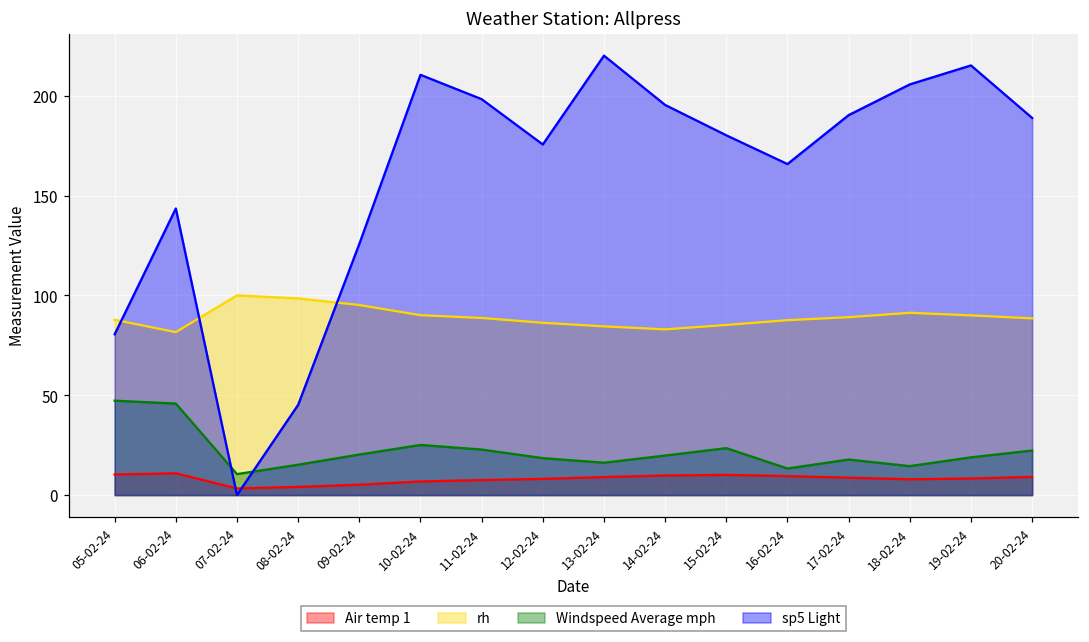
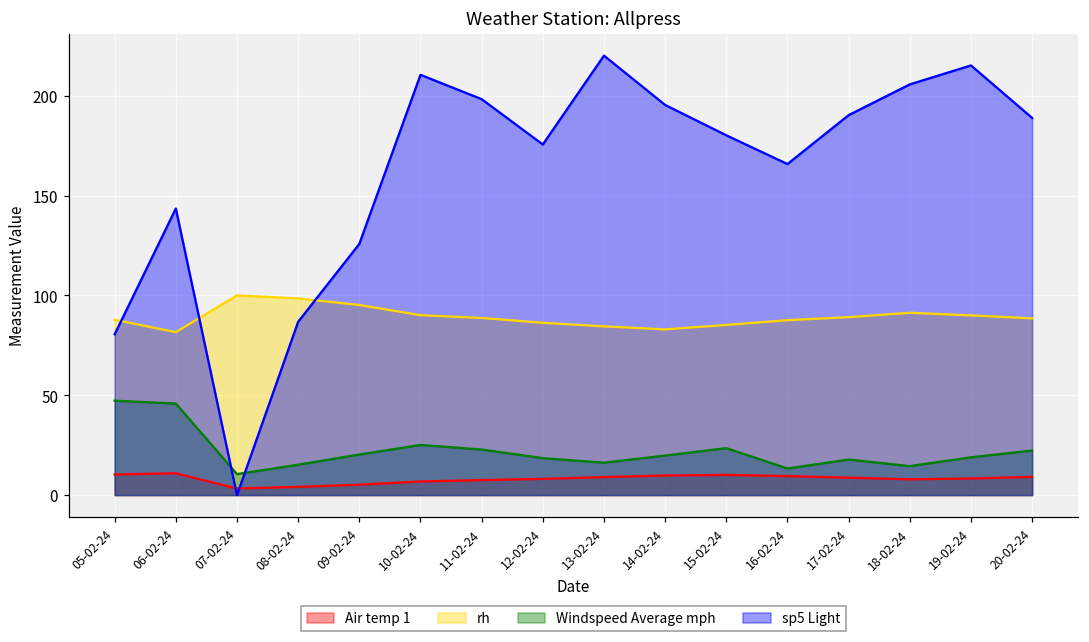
  {
    "Air temp 1": {
      "05-02-24": 10,
      "06-02-24": 11,
      "07-02-24": 3,
      "08-02-24": 4,
      "09-02-24": 5,
      "10-02-24": 7,
      "11-02-24": 8,
      "12-02-24": 8,
      "13-02-24": 9,
      "14-02-24": 10,
      "15-02-24": 10,
      "16-02-24": 10,
      "17-02-24": 9,
      "18-02-24": 8,
      "19-02-24": 8,
      "20-02-24": 9
    },
    "rh": {
      "05-02-24": 88,
      "06-02-24": 82,
      "07-02-24": 100,
      "08-02-24": 99,
      "09-02-24": 95,
      "10-02-24": 90,
      "11-02-24": 89,
      "12-02-24": 86,
      "13-02-24": 85,
      "14-02-24": 83,
      "15-02-24": 85,
      "16-02-24": 88,
      "17-02-24": 89,
      "18-02-24": 91,
      "19-02-24": 90,
      "20-02-24": 89
    },
    "Windspeed Average mph": {
      "05-02-24": 47,
      "06-02-24": 46,
      "07-02-24": 11,
      "08-02-24": 15,
      "09-02-24": 20,
      "10-02-24": 25,
      "11-02-24": 23,
      "12-02-24": 19,
      "13-02-24": 16,
      "14-02-24": 20,
      "15-02-24": 24,
      "16-02-24": 13,
      "17-02-24": 18,
      "18-02-24": 15,
      "19-02-24": 19,
      "20-02-24": 22
    },
    "sp5 Light": {
      "05-02-24": 81,
      "06-02-24": 144,
      "07-02-24": 0,
-     "08-02-24": 45,
+     "08-02-24": 87,
      "09-02-24": 126,
      "10-02-24": 211,
      "11-02-24": 198,
      "12-02-24": 176,
      "13-02-24": 220,
      "14-02-24": 195,
      "15-02-24": 180,
      "16-02-24": 166,
      "17-02-24": 190,
      "18-02-24": 206,
      "19-02-24": 215,
      "20-02-24": 189
    }
  }
